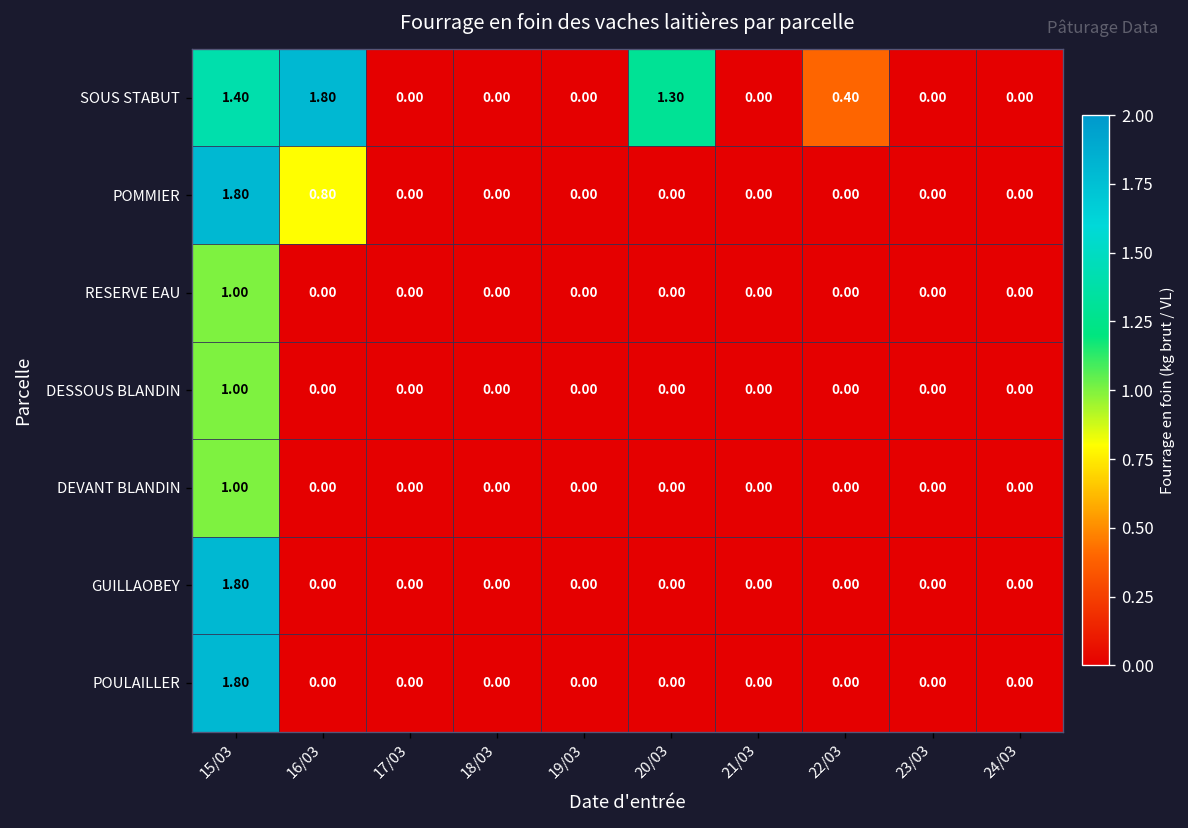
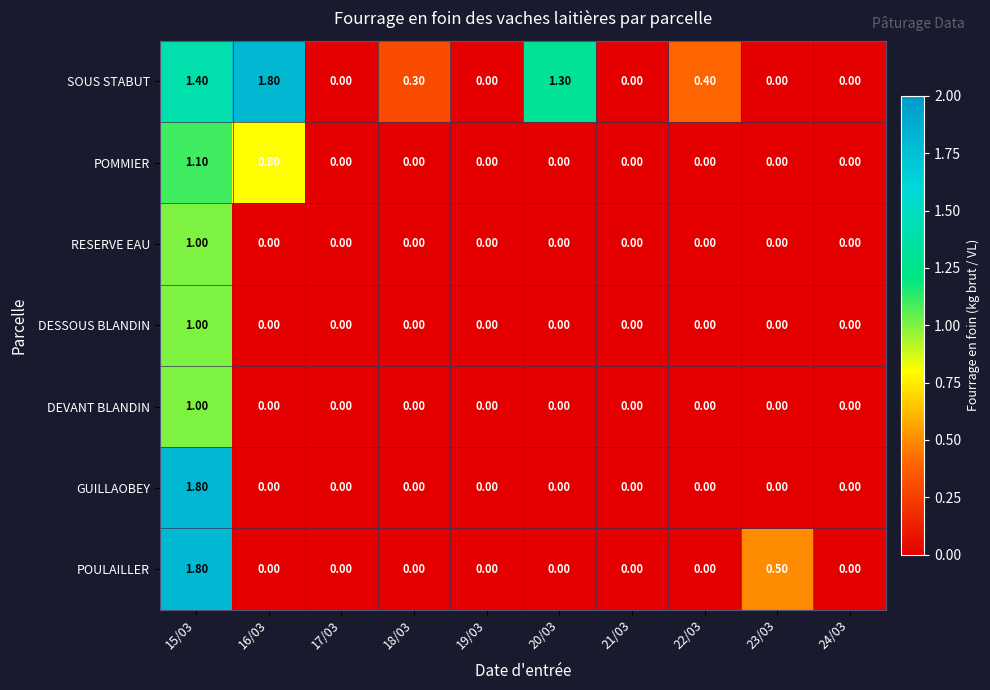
  {
    "SOUS STABUT": {
      "15/03": 1.40,
      "16/03": 1.80,
      "17/03": 0.00,
-     "18/03": 0.00,
+     "18/03": 0.30,
      "19/03": 0.00,
      "20/03": 1.30,
      "21/03": 0.00,
      "22/03": 0.40,
      "23/03": 0.00,
      "24/03": 0.00
    },
    "POMMIER": {
-     "15/03": 1.80,
+     "15/03": 1.10,
      "16/03": 0.80,
      "17/03": 0.00,
      "18/03": 0.00,
      "19/03": 0.00,
      "20/03": 0.00,
      "21/03": 0.00,
      "22/03": 0.00,
      "23/03": 0.00,
      "24/03": 0.00
    },
    "RESERVE EAU": {
      "15/03": 1.00,
      "16/03": 0.00,
      "17/03": 0.00,
      "18/03": 0.00,
      "19/03": 0.00,
      "20/03": 0.00,
      "21/03": 0.00,
      "22/03": 0.00,
      "23/03": 0.00,
      "24/03": 0.00
    },
    "DESSOUS BLANDIN": {
      "15/03": 1.00,
      "16/03": 0.00,
      "17/03": 0.00,
      "18/03": 0.00,
      "19/03": 0.00,
      "20/03": 0.00,
      "21/03": 0.00,
      "22/03": 0.00,
      "23/03": 0.00,
      "24/03": 0.00
    },
    "DEVANT BLANDIN": {
      "15/03": 1.00,
      "16/03": 0.00,
      "17/03": 0.00,
      "18/03": 0.00,
      "19/03": 0.00,
      "20/03": 0.00,
      "21/03": 0.00,
      "22/03": 0.00,
      "23/03": 0.00,
      "24/03": 0.00
    },
    "GUILLAOBEY": {
      "15/03": 1.80,
      "16/03": 0.00,
      "17/03": 0.00,
      "18/03": 0.00,
      "19/03": 0.00,
      "20/03": 0.00,
      "21/03": 0.00,
      "22/03": 0.00,
      "23/03": 0.00,
      "24/03": 0.00
    },
    "POULAILLER": {
      "15/03": 1.80,
      "16/03": 0.00,
      "17/03": 0.00,
      "18/03": 0.00,
      "19/03": 0.00,
      "20/03": 0.00,
      "21/03": 0.00,
      "22/03": 0.00,
-     "23/03": 0.00,
+     "23/03": 0.50,
      "24/03": 0.00
    }
  }
